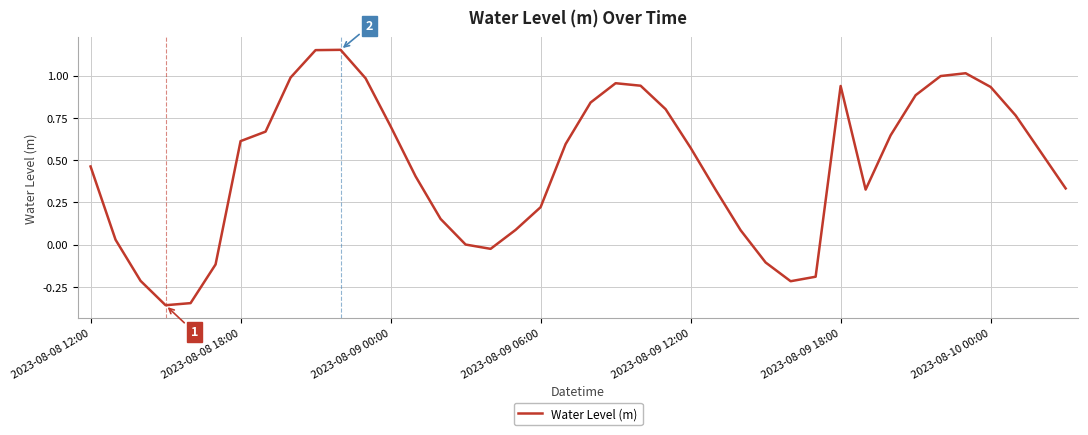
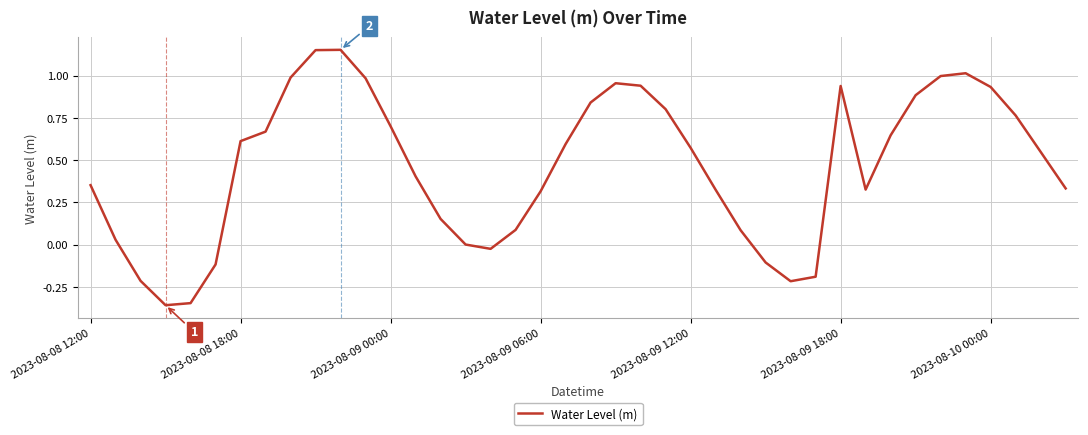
  {
-   "2023-08-08 12:00": 0.46,
+   "2023-08-08 12:00": 0.35,
    "2023-08-08 18:00": 0.61,
    "2023-08-09 00:00": 0.70,
-   "2023-08-09 06:00": 0.22,
+   "2023-08-09 06:00": 0.31,
    "2023-08-09 12:00": 0.57,
    "2023-08-09 18:00": 0.94,
    "2023-08-10 00:00": 0.93
  }
